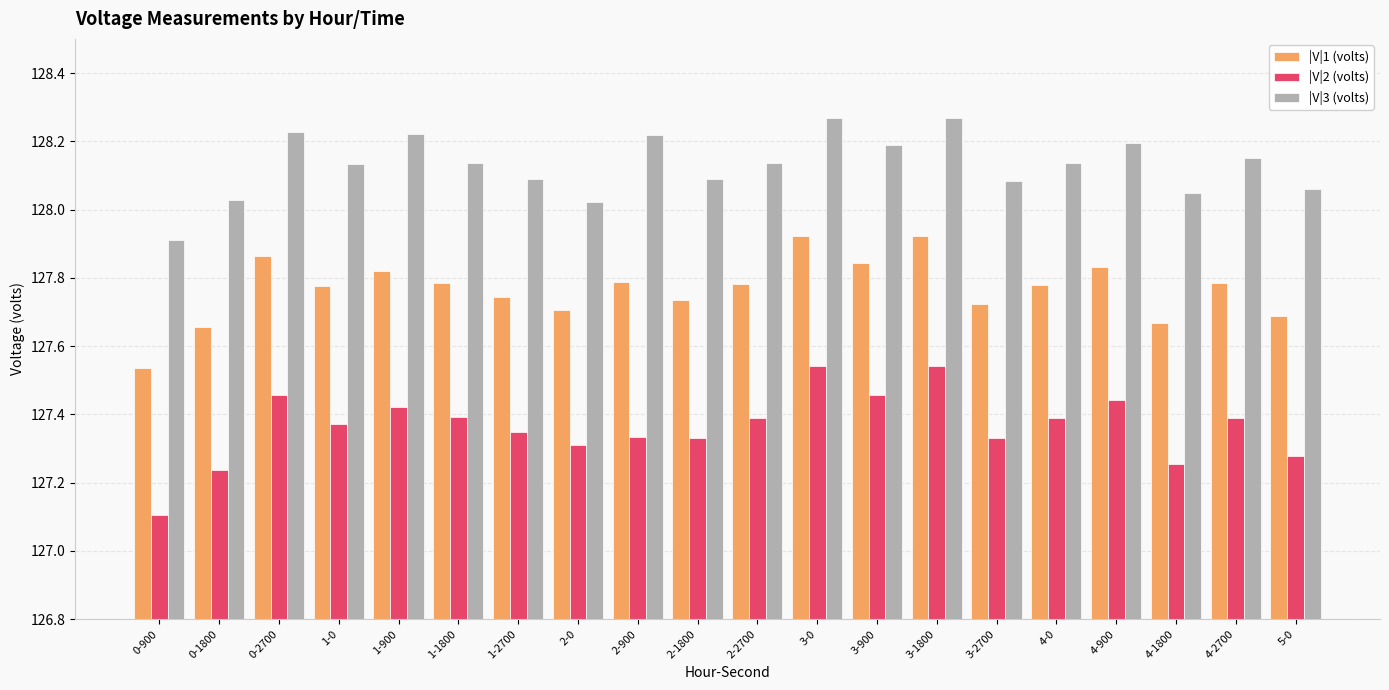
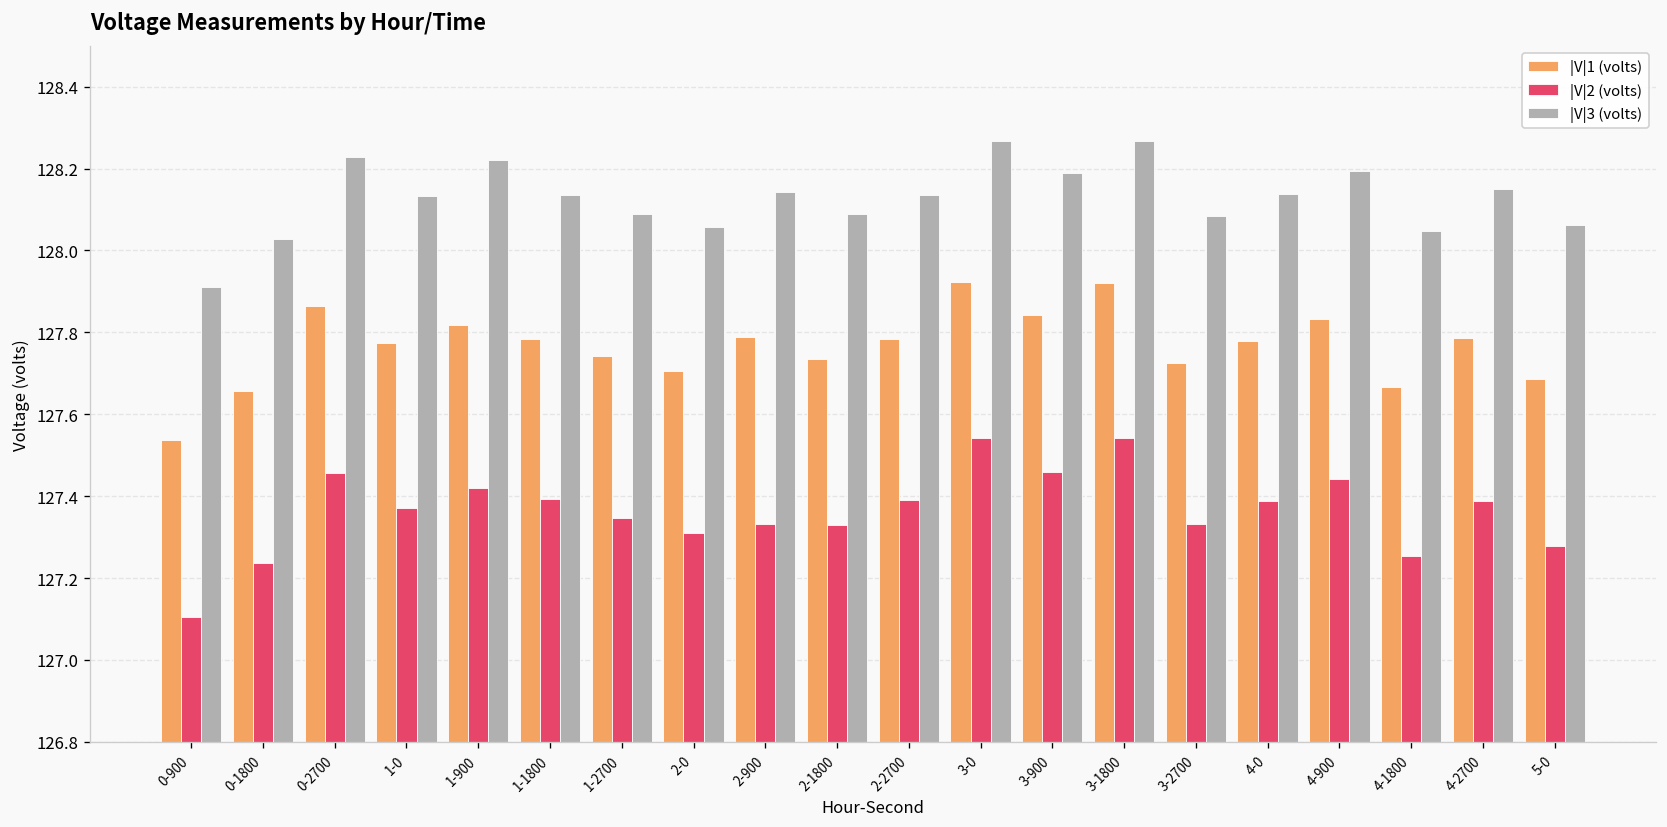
  {
    "|V|1 (volts)": {
      "0-900": 127.54,
      "0-1800": 127.66,
      "0-2700": 127.87,
      "1-0": 127.78,
      "1-900": 127.82,
      "1-1800": 127.78,
      "1-2700": 127.74,
      "2-0": 127.71,
      "2-900": 127.79,
      "2-1800": 127.73,
      "2-2700": 127.78,
      "3-0": 127.92,
      "3-900": 127.84,
      "3-1800": 127.92,
      "3-2700": 127.72,
      "4-0": 127.78,
      "4-900": 127.83,
      "4-1800": 127.67,
      "4-2700": 127.79,
      "5-0": 127.69
    },
    "|V|2 (volts)": {
      "0-900": 127.11,
      "0-1800": 127.24,
      "0-2700": 127.46,
      "1-0": 127.37,
      "1-900": 127.42,
      "1-1800": 127.39,
      "1-2700": 127.35,
      "2-0": 127.31,
      "2-900": 127.33,
      "2-1800": 127.33,
      "2-2700": 127.39,
      "3-0": 127.54,
      "3-900": 127.46,
      "3-1800": 127.54,
      "3-2700": 127.33,
      "4-0": 127.39,
      "4-900": 127.44,
      "4-1800": 127.25,
      "4-2700": 127.39,
      "5-0": 127.28
    },
    "|V|3 (volts)": {
      "0-900": 127.91,
      "0-1800": 128.03,
      "0-2700": 128.23,
      "1-0": 128.13,
      "1-900": 128.22,
      "1-1800": 128.14,
      "1-2700": 128.09,
-     "2-0": 128.02,
-     "2-900": 128.22,
+     "2-0": 128.06,
+     "2-900": 128.14,
      "2-1800": 128.09,
      "2-2700": 128.14,
      "3-0": 128.27,
      "3-900": 128.19,
      "3-1800": 128.27,
      "3-2700": 128.08,
      "4-0": 128.14,
      "4-900": 128.20,
      "4-1800": 128.05,
      "4-2700": 128.15,
      "5-0": 128.06
    }
  }
